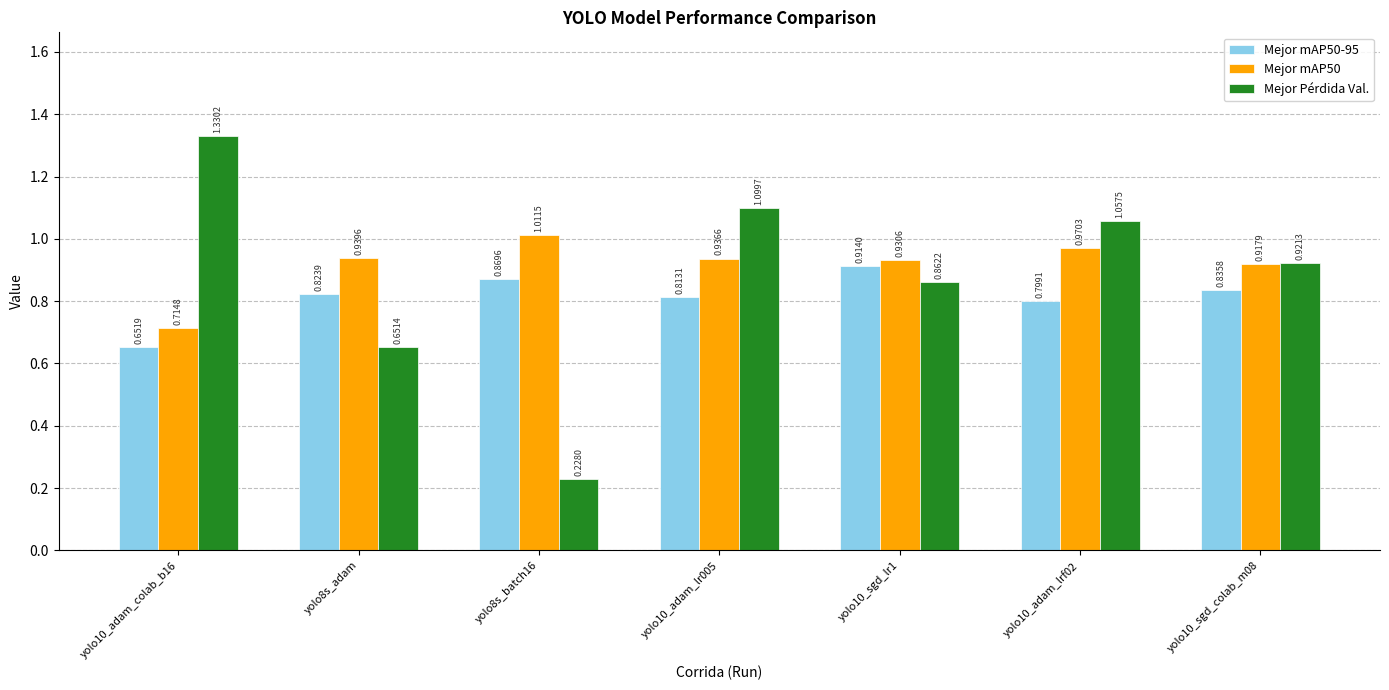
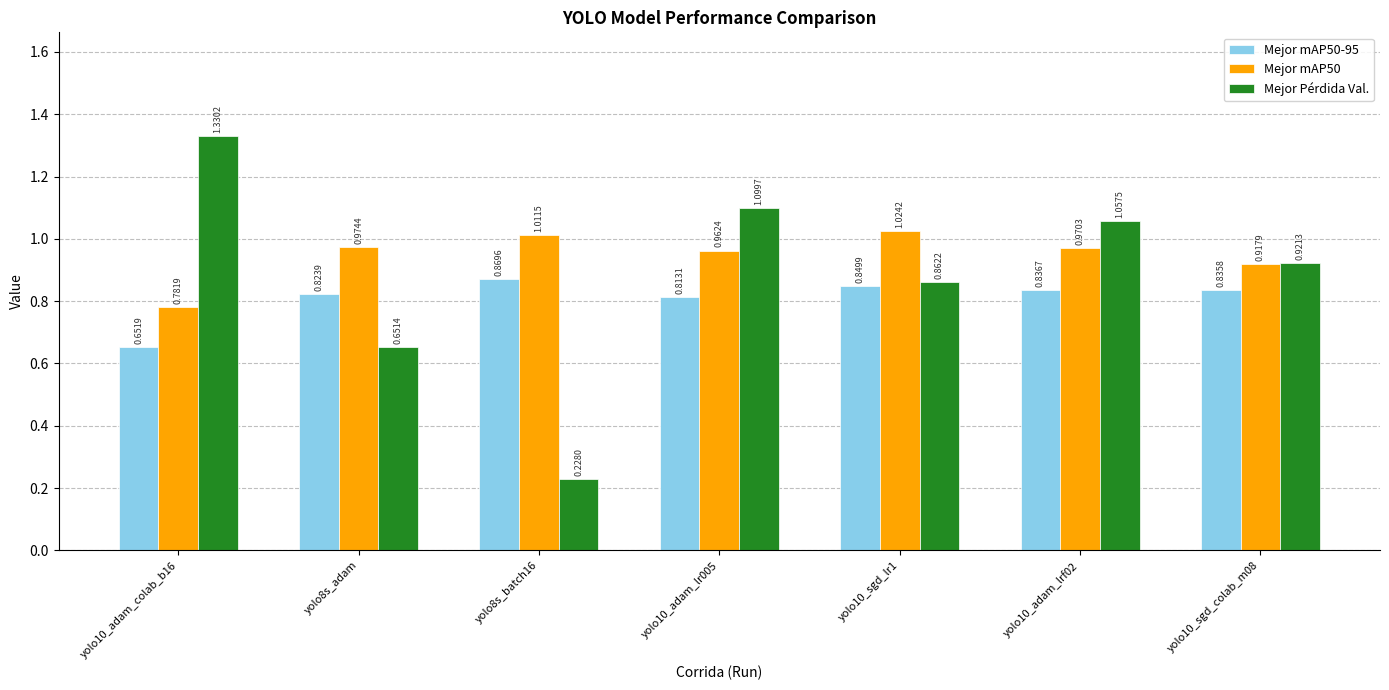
  {
    "Mejor mAP50-95": {
      "yolo10_adam_colab_b16": 0.6519,
      "yolo8s_adam": 0.8239,
      "yolo8s_batch16": 0.8696,
      "yolo10_adam_lr005": 0.8131,
-     "yolo10_sgd_lr1": 0.9140,
-     "yolo10_adam_lrf02": 0.7991,
+     "yolo10_sgd_lr1": 0.8499,
+     "yolo10_adam_lrf02": 0.8367,
      "yolo10_sgd_colab_m08": 0.8358
    },
    "Mejor mAP50": {
-     "yolo10_adam_colab_b16": 0.7148,
-     "yolo8s_adam": 0.9396,
+     "yolo10_adam_colab_b16": 0.7819,
+     "yolo8s_adam": 0.9744,
      "yolo8s_batch16": 1.0115,
-     "yolo10_adam_lr005": 0.9366,
-     "yolo10_sgd_lr1": 0.9306,
+     "yolo10_adam_lr005": 0.9624,
+     "yolo10_sgd_lr1": 1.0242,
      "yolo10_adam_lrf02": 0.9703,
      "yolo10_sgd_colab_m08": 0.9179
    },
    "Mejor Pérdida Val.": {
      "yolo10_adam_colab_b16": 1.3302,
      "yolo8s_adam": 0.6514,
      "yolo8s_batch16": 0.2280,
      "yolo10_adam_lr005": 1.0997,
      "yolo10_sgd_lr1": 0.8622,
      "yolo10_adam_lrf02": 1.0575,
      "yolo10_sgd_colab_m08": 0.9213
    }
  }
